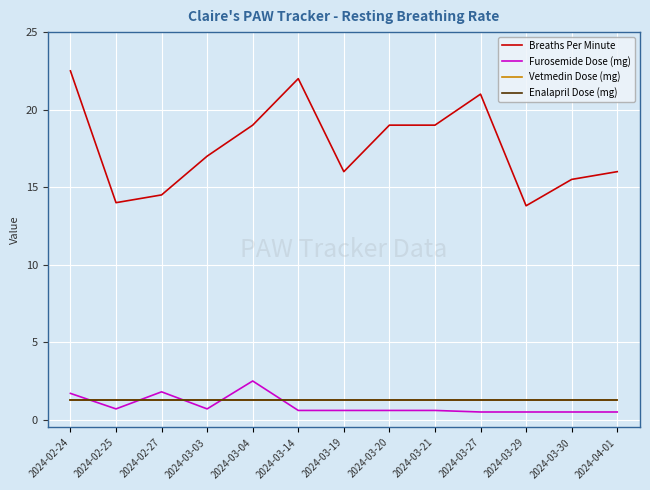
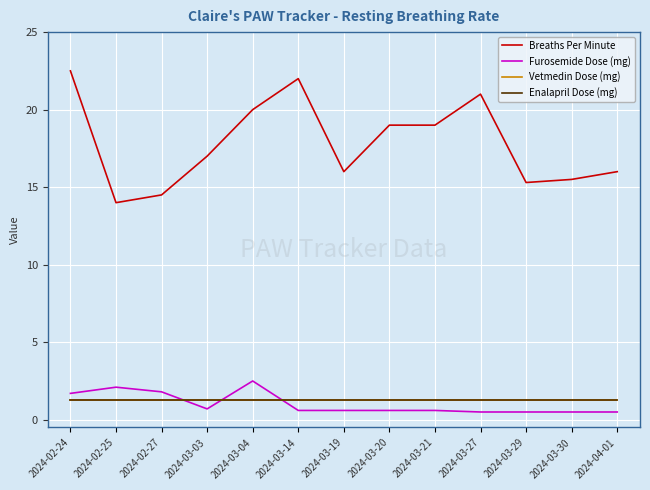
  {
    "Breaths Per Minute": {
      "2024-02-24": 22.5,
      "2024-02-25": 14.0,
      "2024-02-27": 14.5,
      "2024-03-03": 17.0,
-     "2024-03-04": 19,
+     "2024-03-04": 20,
      "2024-03-14": 22.0,
      "2024-03-19": 16.0,
      "2024-03-20": 19.0,
      "2024-03-21": 19.0,
      "2024-03-27": 21.0,
-     "2024-03-29": 13.8,
+     "2024-03-29": 15.3,
      "2024-03-30": 15.5,
      "2024-04-01": 16.0
    },
    "Furosemide Dose (mg)": {
      "2024-02-24": 1.7,
-     "2024-02-25": 0.7,
+     "2024-02-25": 2.1,
      "2024-02-27": 1.8,
      "2024-03-03": 0.7,
      "2024-03-04": 2.5,
      "2024-03-14": 0.6,
      "2024-03-19": 0.6,
      "2024-03-20": 0.6,
      "2024-03-21": 0.6,
      "2024-03-27": 0.5,
      "2024-03-29": 0.5,
      "2024-03-30": 0.5,
      "2024-04-01": 0.5
    },
    "Enalapril Dose (mg)": {
      "2024-02-24": 1.3,
      "2024-02-25": 1.3,
      "2024-02-27": 1.3,
      "2024-03-03": 1.3,
      "2024-03-04": 1.3,
      "2024-03-14": 1.3,
      "2024-03-19": 1.3,
      "2024-03-20": 1.3,
      "2024-03-21": 1.3,
      "2024-03-27": 1.3,
      "2024-03-29": 1.3,
      "2024-03-30": 1.3,
      "2024-04-01": 1.3
    }
  }
